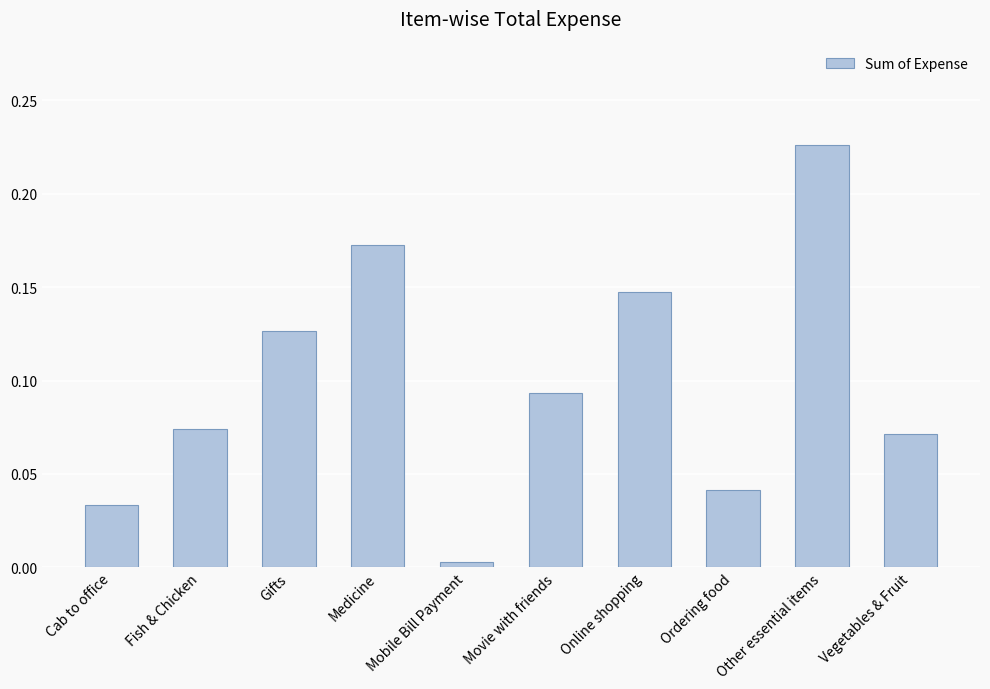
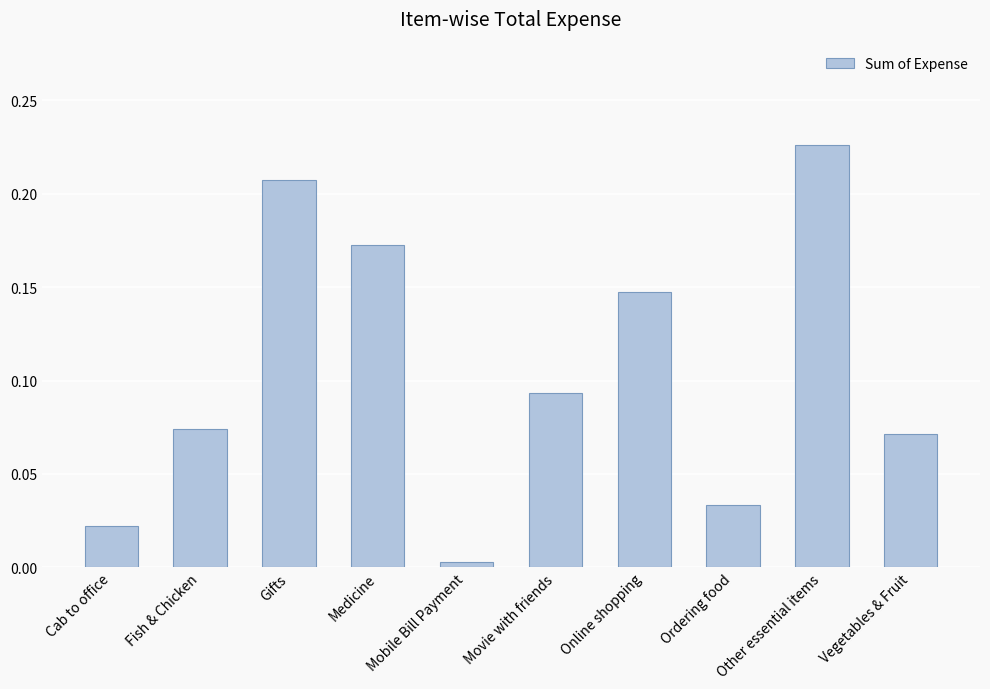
  {
-   "Cab to office": 0.034,
+   "Cab to office": 0.022,
    "Fish & Chicken": 0.074,
-   "Gifts": 0.126,
+   "Gifts": 0.207,
    "Medicine": 0.173,
    "Mobile Bill Payment": 0.003,
    "Movie with friends": 0.094,
    "Online shopping": 0.147,
-   "Ordering food": 0.041,
+   "Ordering food": 0.033,
    "Other essential items": 0.226,
    "Vegetables & Fruit": 0.071
  }
